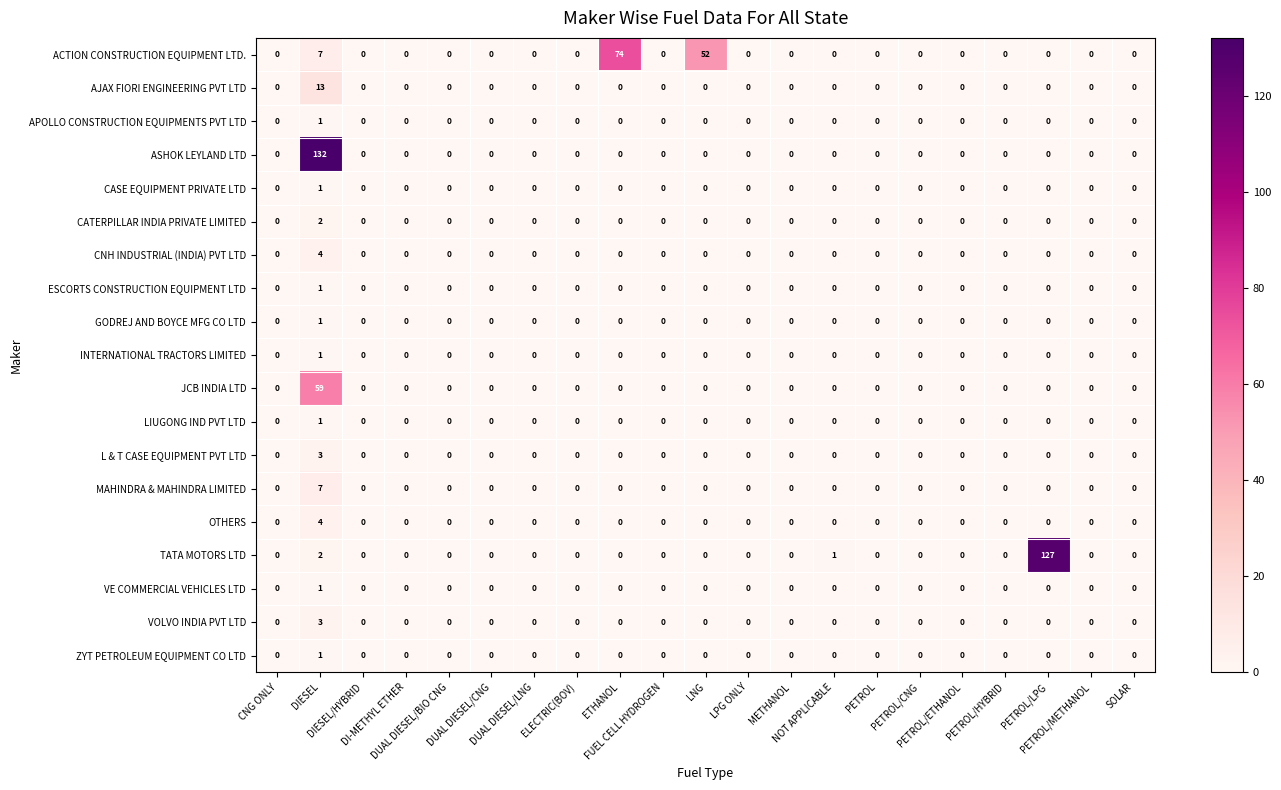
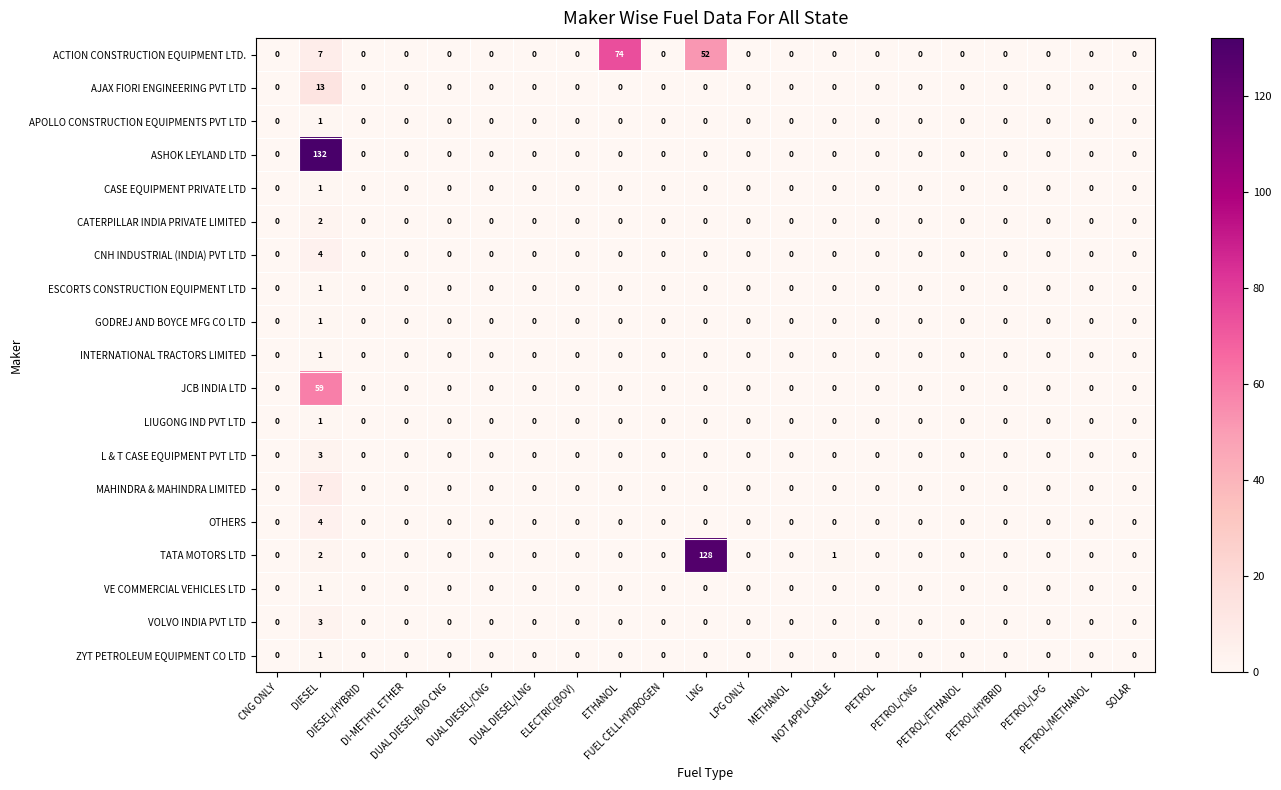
  {
    "TATA MOTORS LTD": {
      "CNG ONLY": 0,
      "DIESEL": 2,
      "DIESEL/HYBRID": 0,
      "DI-METHYL ETHER": 0,
      "DUAL DIESEL/BIO CNG": 0,
      "DUAL DIESEL/CNG": 0,
      "DUAL DIESEL/LNG": 0,
      "ELECTRIC(BOV)": 0,
      "ETHANOL": 0,
      "FUEL CELL HYDROGEN": 0,
-     "LNG": 0,
+     "LNG": 128,
      "LPG ONLY": 0,
      "METHANOL": 0,
      "NOT APPLICABLE": 1,
      "PETROL": 0,
      "PETROL/CNG": 0,
      "PETROL/ETHANOL": 0,
      "PETROL/HYBRID": 0,
-     "PETROL/LPG": 127,
+     "PETROL/LPG": 0,
      "PETROL/METHANOL": 0,
      "SOLAR": 0
    }
  }
